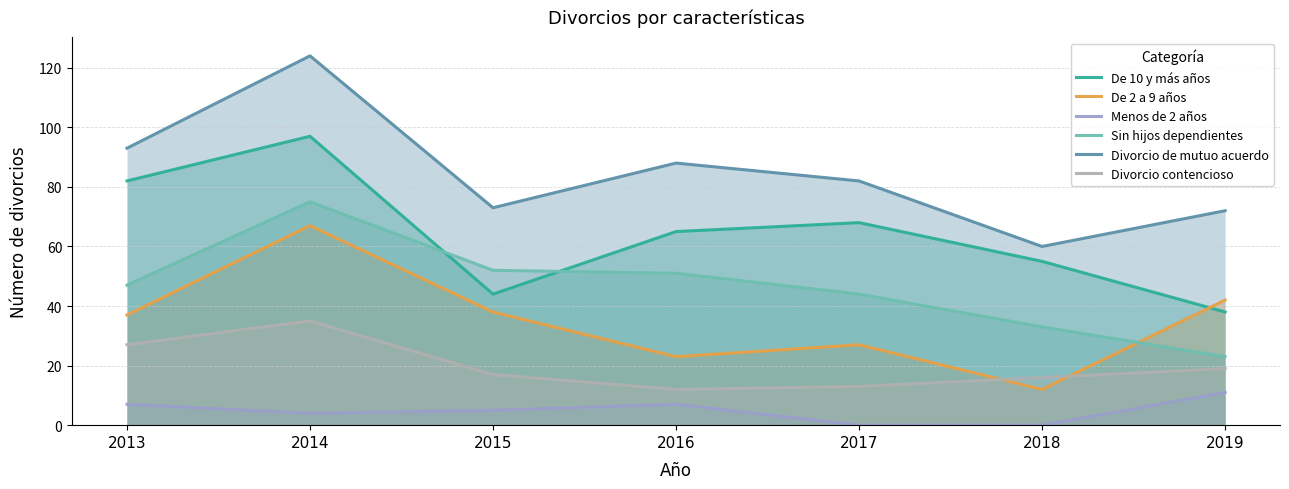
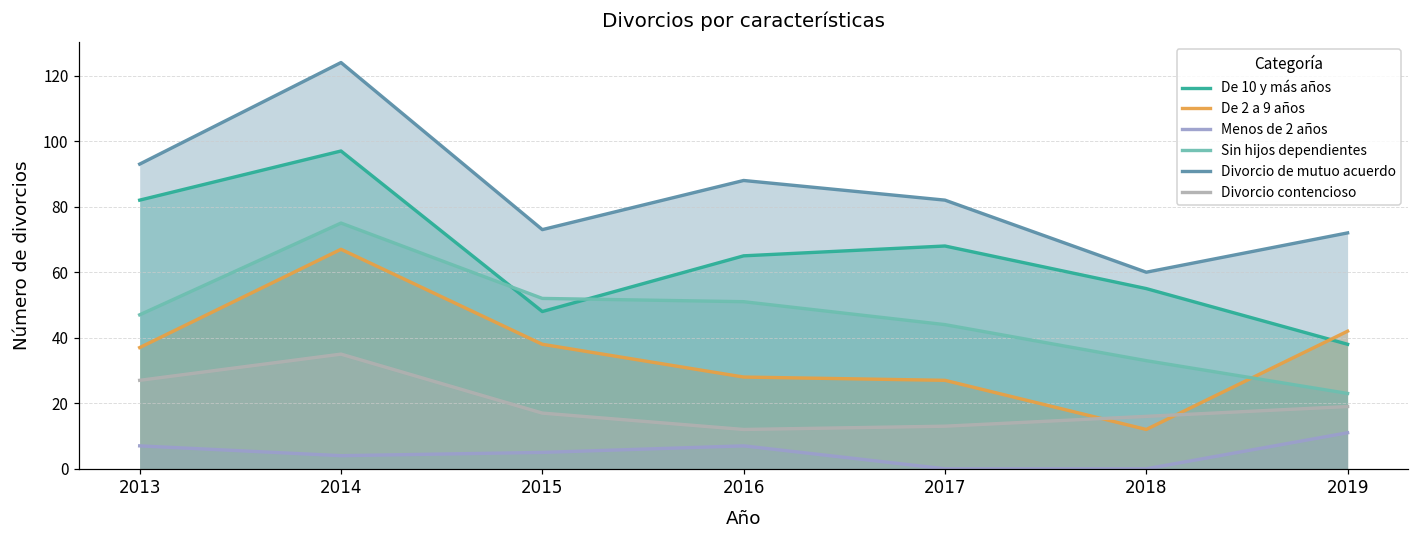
  {
    "De 10 y más años": {
      "2013": 82,
      "2014": 97,
-     "2015": 44,
+     "2015": 48,
      "2016": 65,
      "2017": 68,
      "2018": 55,
      "2019": 38
    },
    "De 2 a 9 años": {
      "2013": 37,
      "2014": 67,
      "2015": 38,
-     "2016": 23,
+     "2016": 28,
      "2017": 27,
      "2018": 12,
      "2019": 42
    }
  }
